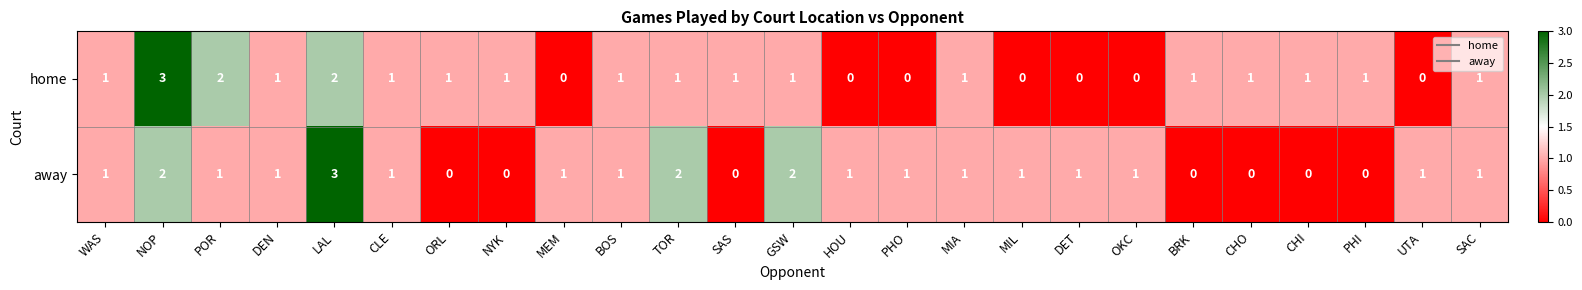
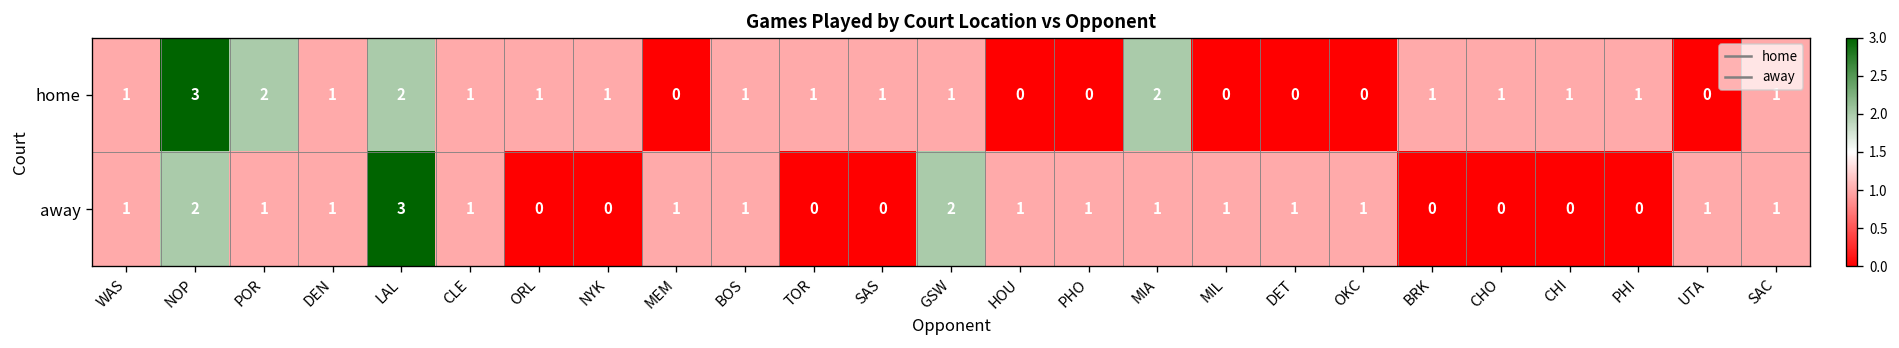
  {
    "home": {
      "WAS": 1,
      "NOP": 3,
      "POR": 2,
      "DEN": 1,
      "LAL": 2,
      "CLE": 1,
      "ORL": 1,
      "NYK": 1,
      "MEM": 0,
      "BOS": 1,
      "TOR": 1,
      "SAS": 1,
      "GSW": 1,
      "HOU": 0,
      "PHO": 0,
-     "MIA": 1,
+     "MIA": 2,
      "MIL": 0,
      "DET": 0,
      "OKC": 0,
      "BRK": 1,
      "CHO": 1,
      "CHI": 1,
      "PHI": 1,
      "UTA": 0,
      "SAC": 1
    },
    "away": {
      "WAS": 1,
      "NOP": 2,
      "POR": 1,
      "DEN": 1,
      "LAL": 3,
      "CLE": 1,
      "ORL": 0,
      "NYK": 0,
      "MEM": 1,
      "BOS": 1,
-     "TOR": 2,
+     "TOR": 0,
      "SAS": 0,
      "GSW": 2,
      "HOU": 1,
      "PHO": 1,
      "MIA": 1,
      "MIL": 1,
      "DET": 1,
      "OKC": 1,
      "BRK": 0,
      "CHO": 0,
      "CHI": 0,
      "PHI": 0,
      "UTA": 1,
      "SAC": 1
    }
  }
